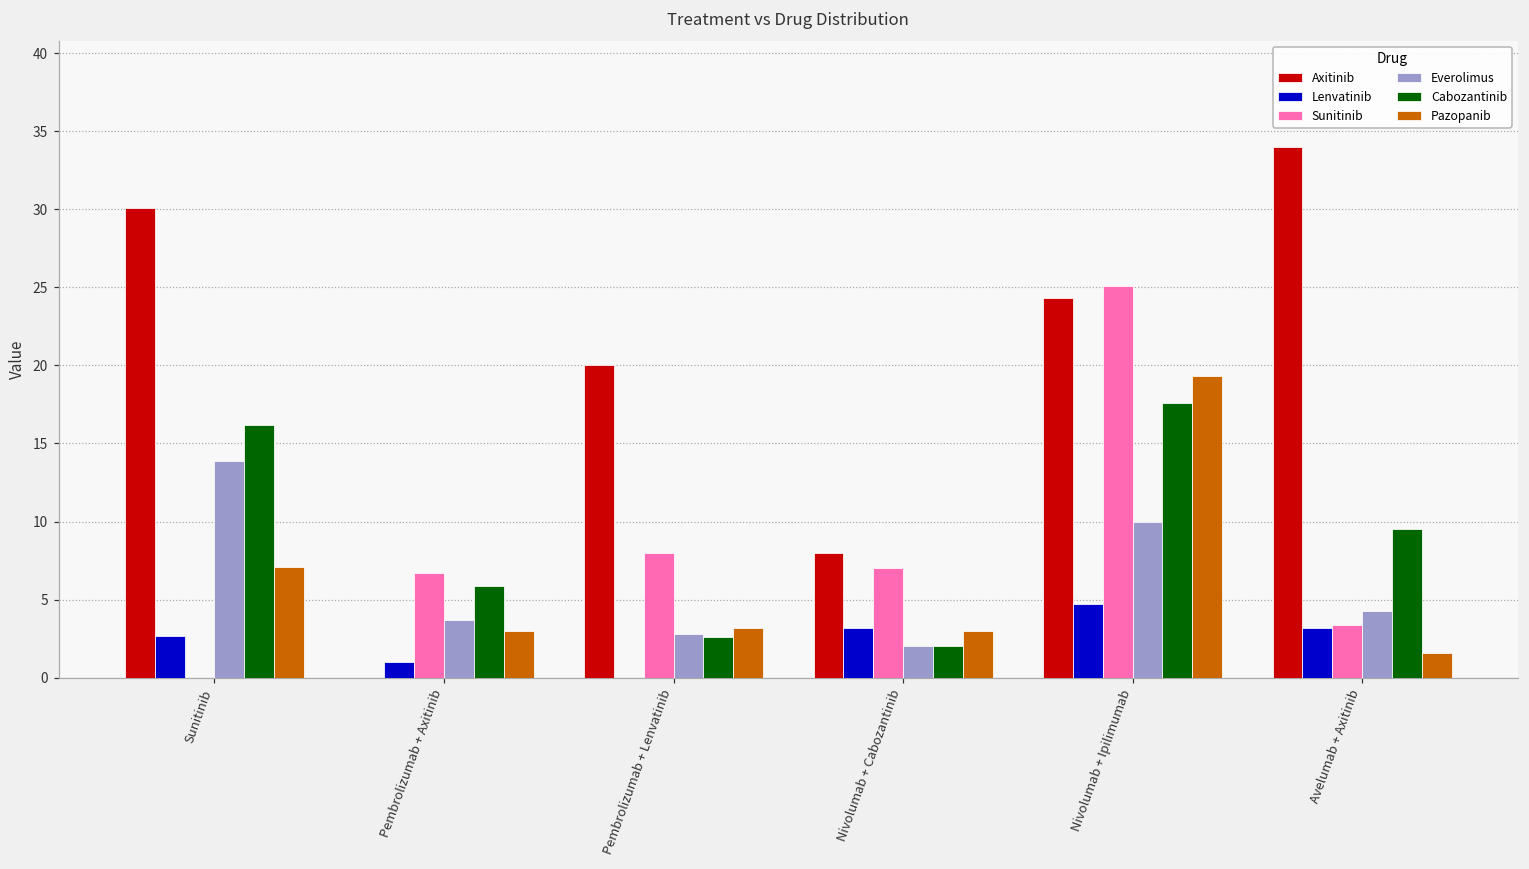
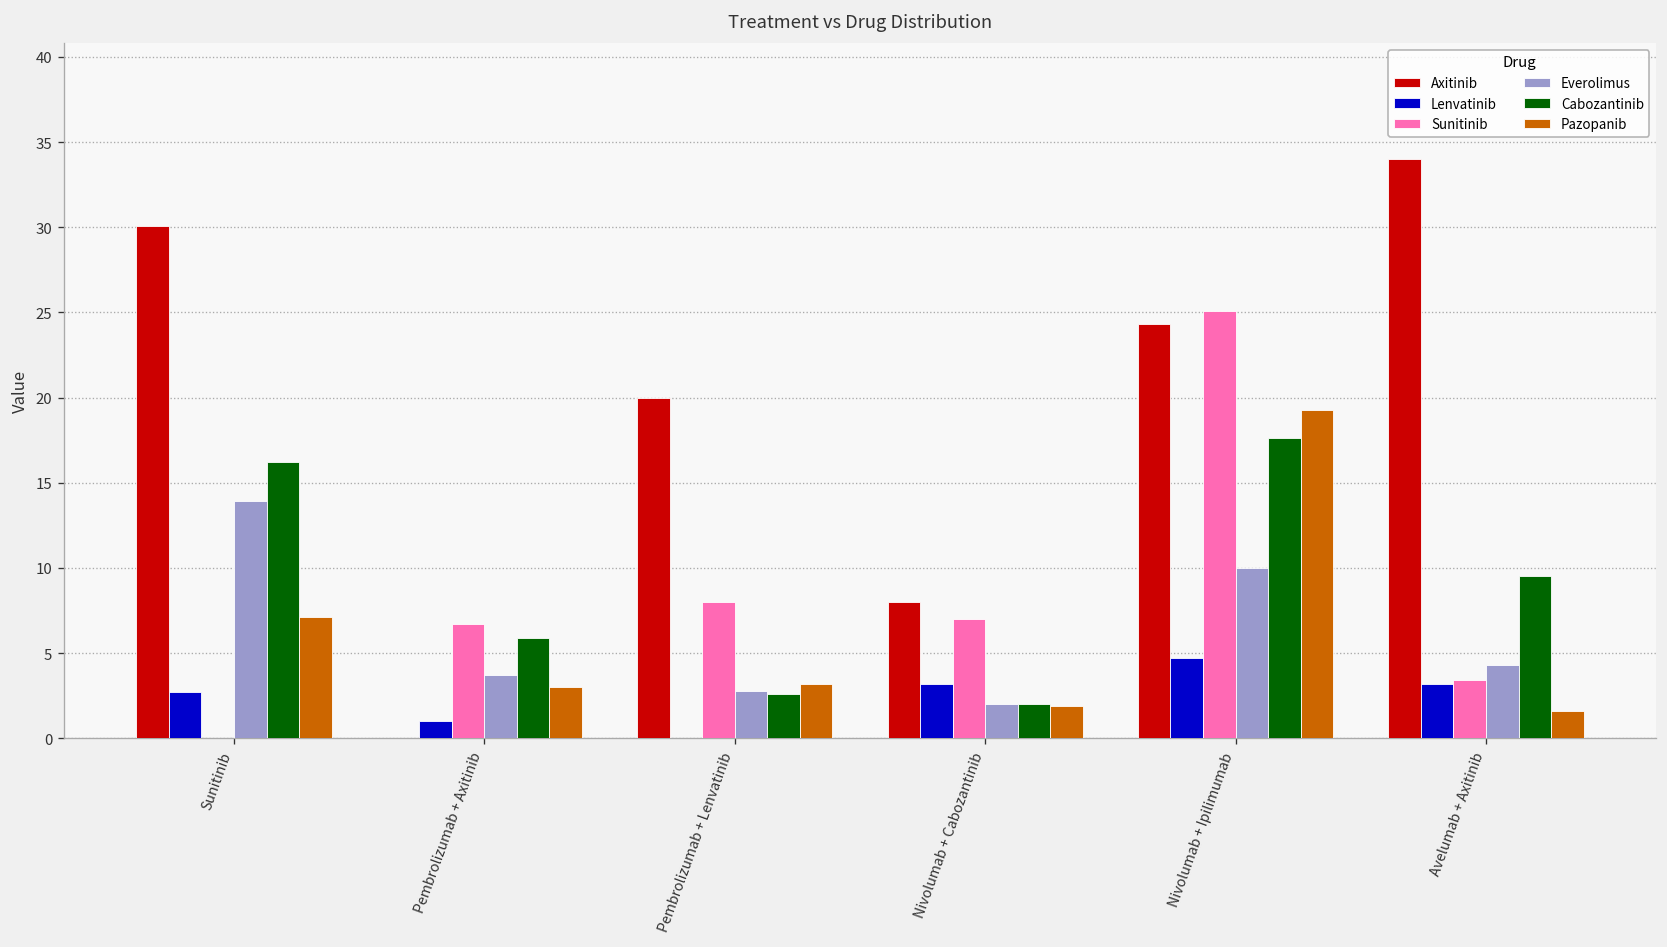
  {
    "Axitinib": {
      "Sunitinib": 30.1,
      "Pembrolizumab + Axitinib": 0.0,
      "Pembrolizumab + Lenvatinib": 20.0,
      "Nivolumab + Cabozantinib": 8.0,
      "Nivolumab + Ipilimumab": 24.3,
      "Avelumab + Axitinib": 34.0
    },
    "Lenvatinib": {
      "Sunitinib": 2.7,
      "Pembrolizumab + Axitinib": 1.0,
      "Pembrolizumab + Lenvatinib": 0.0,
      "Nivolumab + Cabozantinib": 3.2,
      "Nivolumab + Ipilimumab": 4.7,
      "Avelumab + Axitinib": 3.2
    },
    "Sunitinib": {
      "Sunitinib": 0.0,
      "Pembrolizumab + Axitinib": 6.7,
      "Pembrolizumab + Lenvatinib": 8.0,
      "Nivolumab + Cabozantinib": 7.0,
      "Nivolumab + Ipilimumab": 25.1,
      "Avelumab + Axitinib": 3.4
    },
    "Everolimus": {
      "Sunitinib": 13.9,
      "Pembrolizumab + Axitinib": 3.7,
      "Pembrolizumab + Lenvatinib": 2.8,
      "Nivolumab + Cabozantinib": 2.0,
      "Nivolumab + Ipilimumab": 10.0,
      "Avelumab + Axitinib": 4.3
    },
    "Cabozantinib": {
      "Sunitinib": 16.2,
      "Pembrolizumab + Axitinib": 5.9,
      "Pembrolizumab + Lenvatinib": 2.6,
      "Nivolumab + Cabozantinib": 2.0,
      "Nivolumab + Ipilimumab": 17.6,
      "Avelumab + Axitinib": 9.5
    },
    "Pazopanib": {
      "Sunitinib": 7.1,
      "Pembrolizumab + Axitinib": 3.0,
      "Pembrolizumab + Lenvatinib": 3.2,
-     "Nivolumab + Cabozantinib": 3.0,
+     "Nivolumab + Cabozantinib": 1.9,
      "Nivolumab + Ipilimumab": 19.3,
      "Avelumab + Axitinib": 1.6
    }
  }
